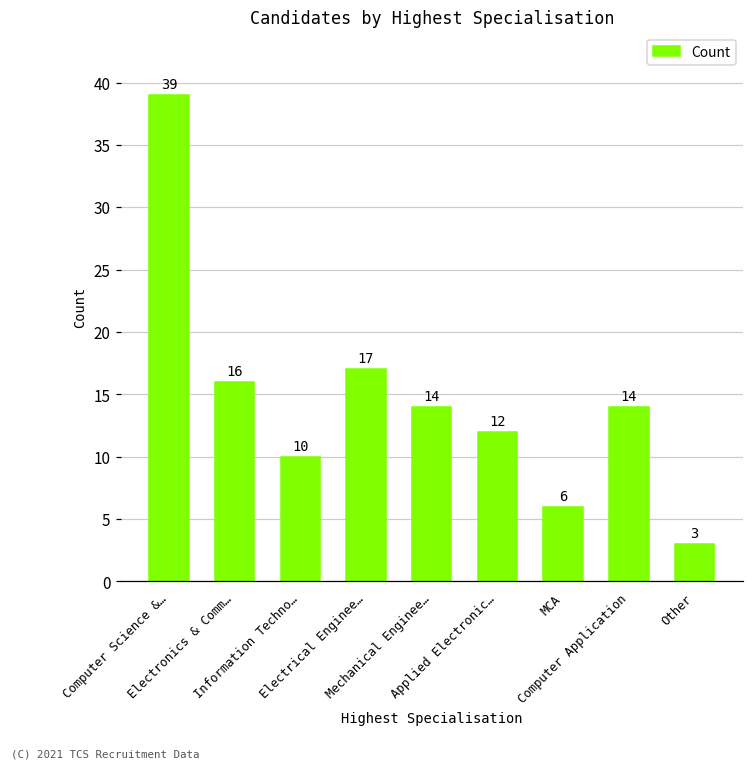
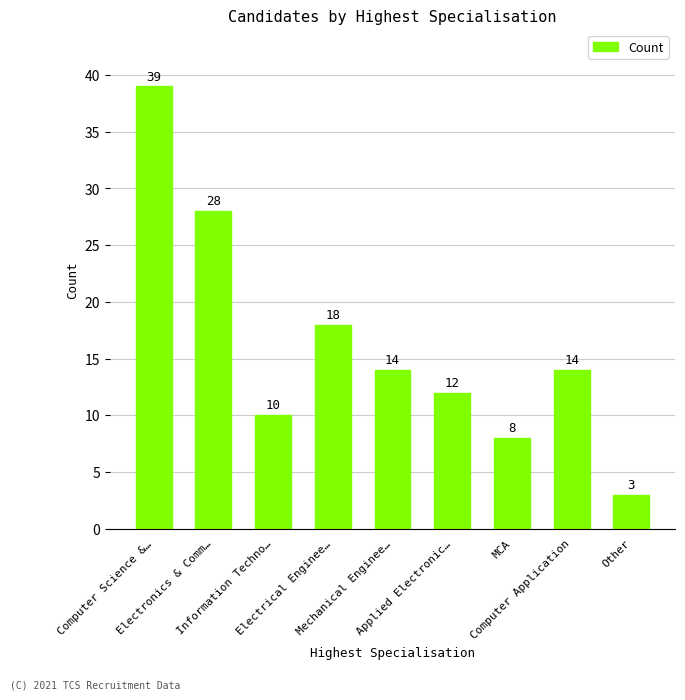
  {
    "Computer Science &…": 39,
-   "Electronics & Comm…": 16,
+   "Electronics & Comm…": 28,
    "Information Techno…": 10,
-   "Electrical Enginee…": 17,
+   "Electrical Enginee…": 18,
    "Mechanical Enginee…": 14,
    "Applied Electronic…": 12,
-   "MCA": 6,
+   "MCA": 8,
    "Computer Application": 14,
    "Other": 3
  }
